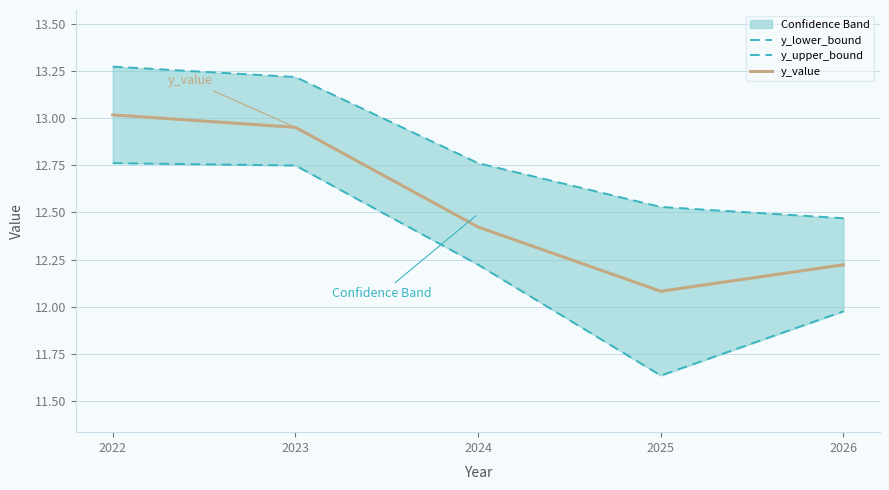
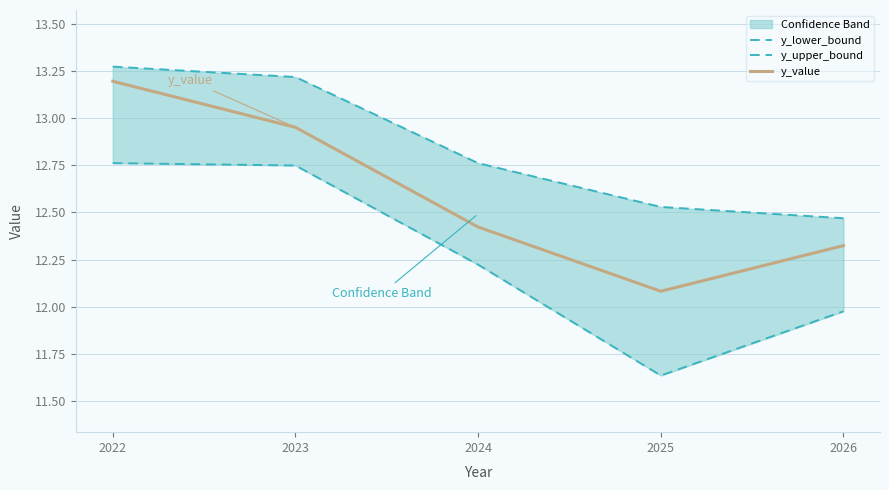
  {
    "y_lower_bound": {
      "2022": 12.76,
      "2023": 12.75,
      "2024": 12.22,
      "2025": 11.64,
      "2026": 11.98
    },
    "Confidence Band": {
      "2022": 13.27,
      "2023": 13.22,
      "2024": 12.76,
      "2025": 12.53,
      "2026": 12.47
    },
    "y_value": {
-     "2022": 13.02,
+     "2022": 13.19,
      "2023": 12.95,
      "2024": 12.42,
      "2025": 12.08,
-     "2026": 12.22
+     "2026": 12.32
    }
  }
